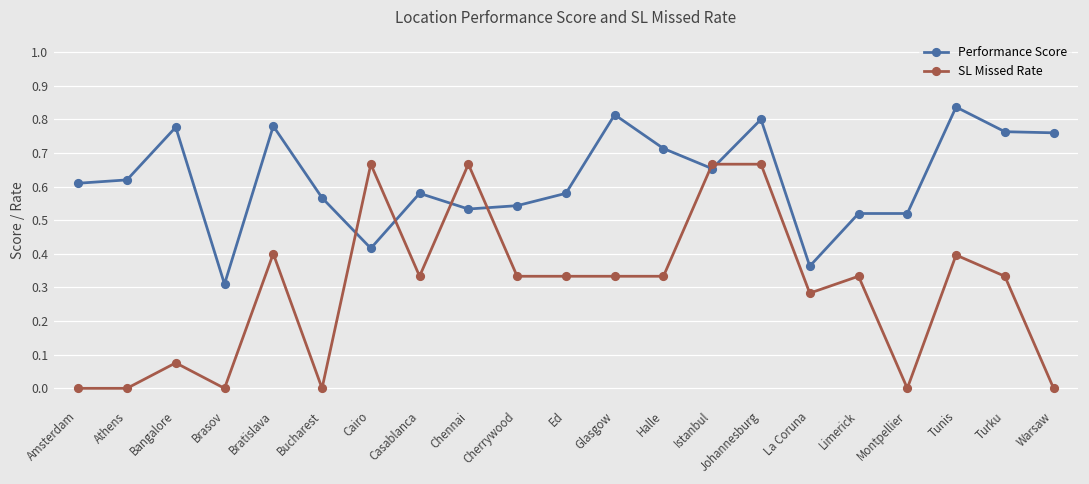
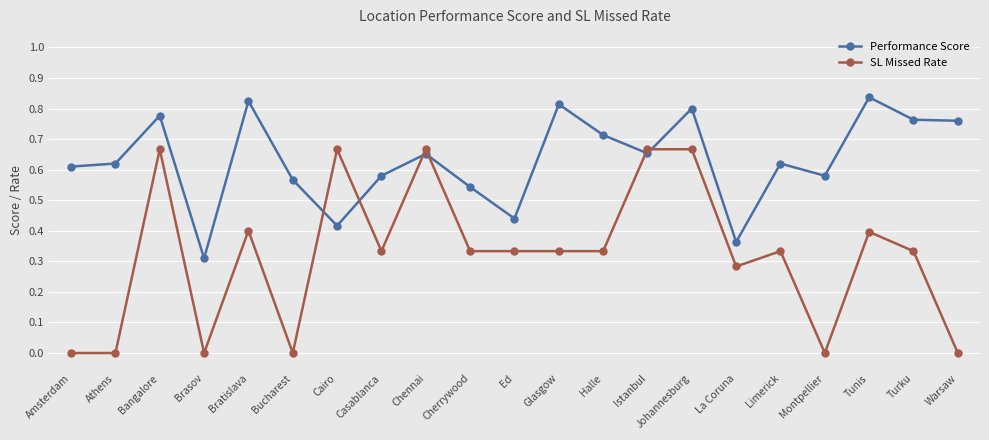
  {
    "Performance Score": {
      "Amsterdam": 0.61,
      "Athens": 0.62,
      "Bangalore": 0.78,
      "Brasov": 0.31,
-     "Bratislava": 0.78,
+     "Bratislava": 0.82,
      "Bucharest": 0.57,
      "Cairo": 0.42,
      "Casablanca": 0.58,
-     "Chennai": 0.53,
+     "Chennai": 0.65,
      "Cherrywood": 0.54,
-     "Ed": 0.58,
+     "Ed": 0.44,
      "Glasgow": 0.81,
      "Halle": 0.71,
      "Istanbul": 0.65,
      "Johannesburg": 0.80,
      "La Coruna": 0.36,
-     "Limerick": 0.52,
-     "Montpellier": 0.52,
+     "Limerick": 0.62,
+     "Montpellier": 0.58,
      "Tunis": 0.84,
      "Turku": 0.76,
      "Warsaw": 0.76
    },
    "SL Missed Rate": {
      "Amsterdam": 0.00,
      "Athens": 0.00,
-     "Bangalore": 0.08,
+     "Bangalore": 0.67,
      "Brasov": 0.00,
      "Bratislava": 0.40,
      "Bucharest": 0.00,
      "Cairo": 0.67,
      "Casablanca": 0.33,
      "Chennai": 0.67,
      "Cherrywood": 0.33,
      "Ed": 0.33,
      "Glasgow": 0.33,
      "Halle": 0.33,
      "Istanbul": 0.67,
      "Johannesburg": 0.67,
      "La Coruna": 0.28,
      "Limerick": 0.33,
      "Montpellier": 0.00,
      "Tunis": 0.40,
      "Turku": 0.33,
      "Warsaw": 0.00
    }
  }
